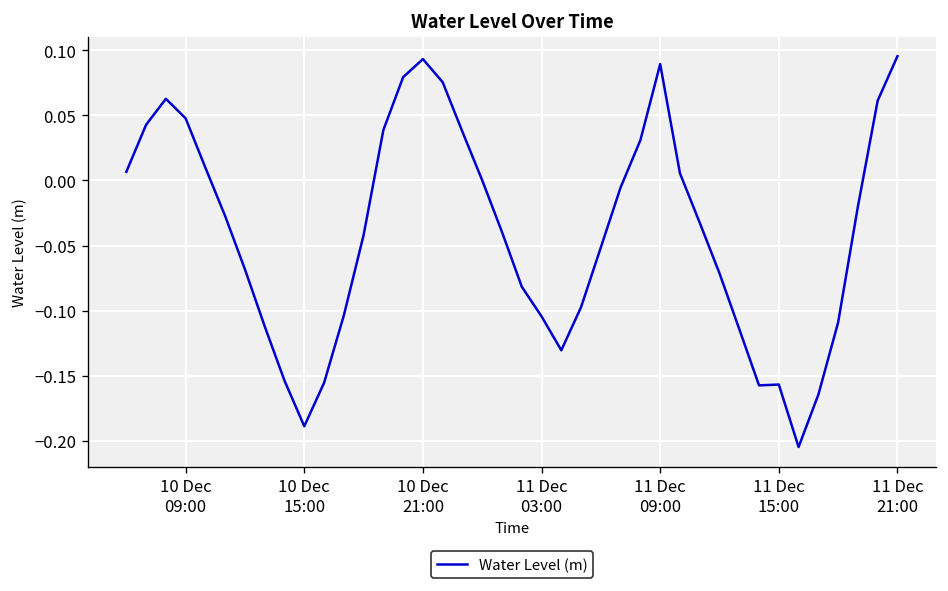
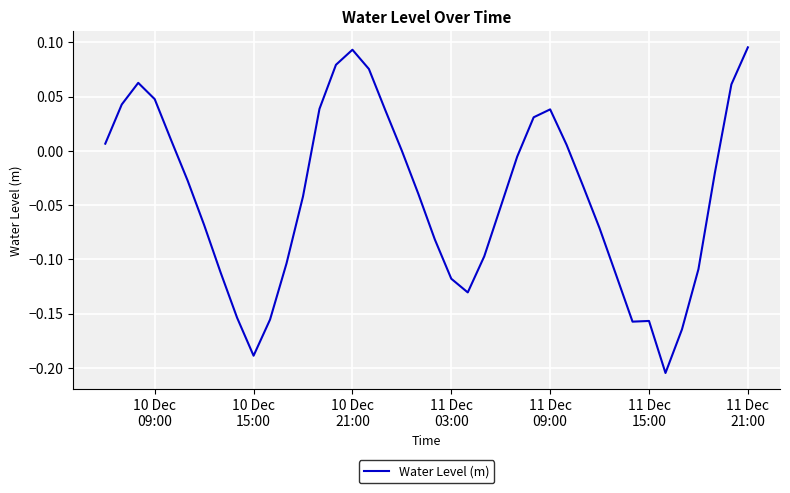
  {
    "10 Dec 09:00": 0.048,
    "10 Dec 15:00": -0.189,
    "10 Dec 21:00": 0.093,
-   "11 Dec 03:00": -0.104,
-   "11 Dec 09:00": 0.089,
+   "11 Dec 03:00": -0.118,
+   "11 Dec 09:00": 0.038,
    "11 Dec 15:00": -0.157,
    "11 Dec 21:00": 0.095
  }
